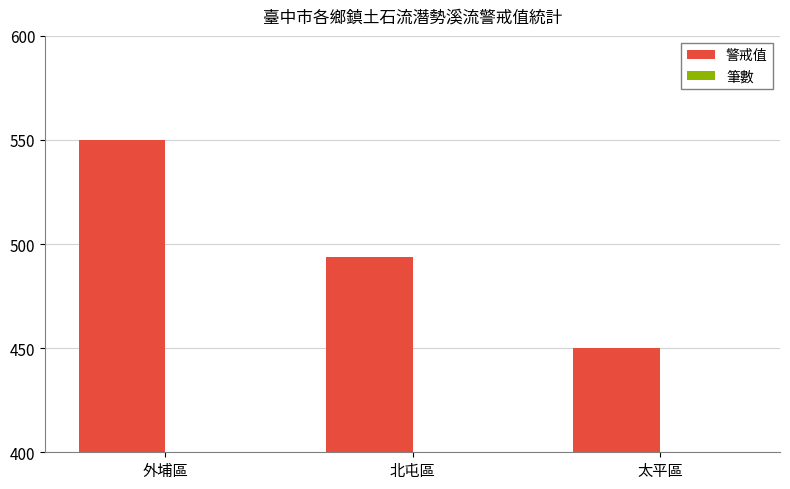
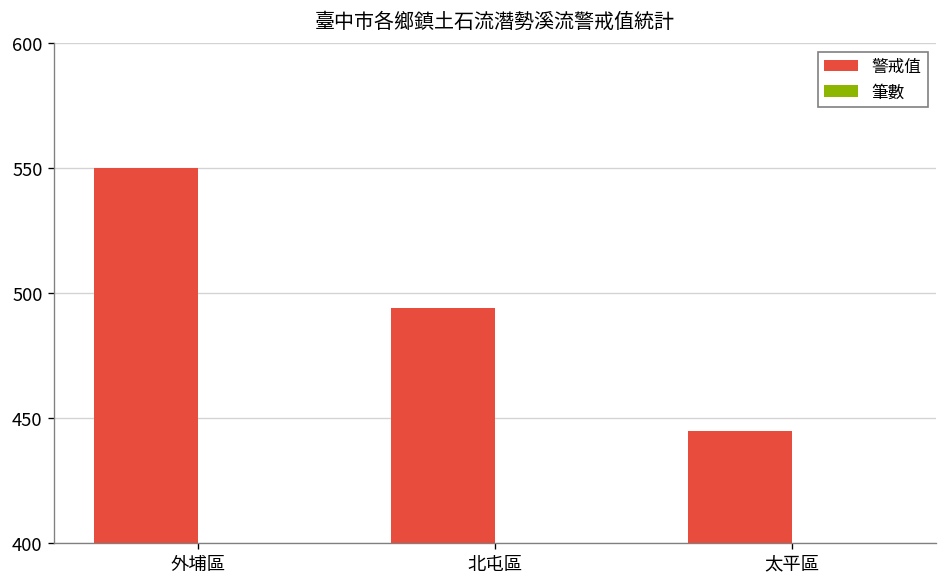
  {
    "警戒值": {
      "外埔區": 550,
      "北屯區": 494,
-     "太平區": 450
+     "太平區": 445
    }
  }
